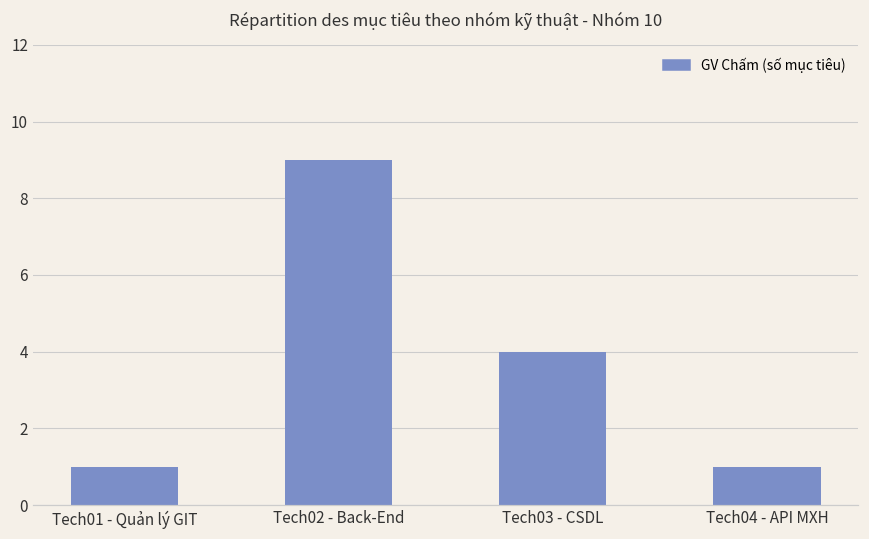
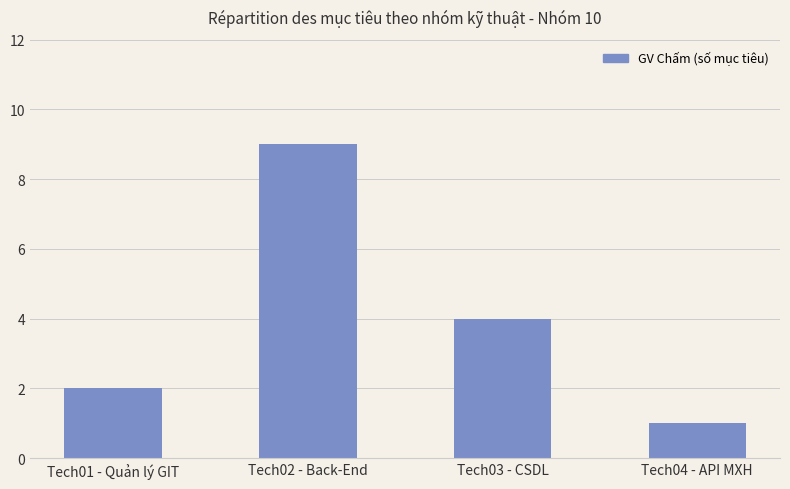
  {
-   "Tech01 - Quản lý GIT": 1,
+   "Tech01 - Quản lý GIT": 2,
    "Tech02 - Back-End": 9,
    "Tech03 - CSDL": 4,
    "Tech04 - API MXH": 1
  }
